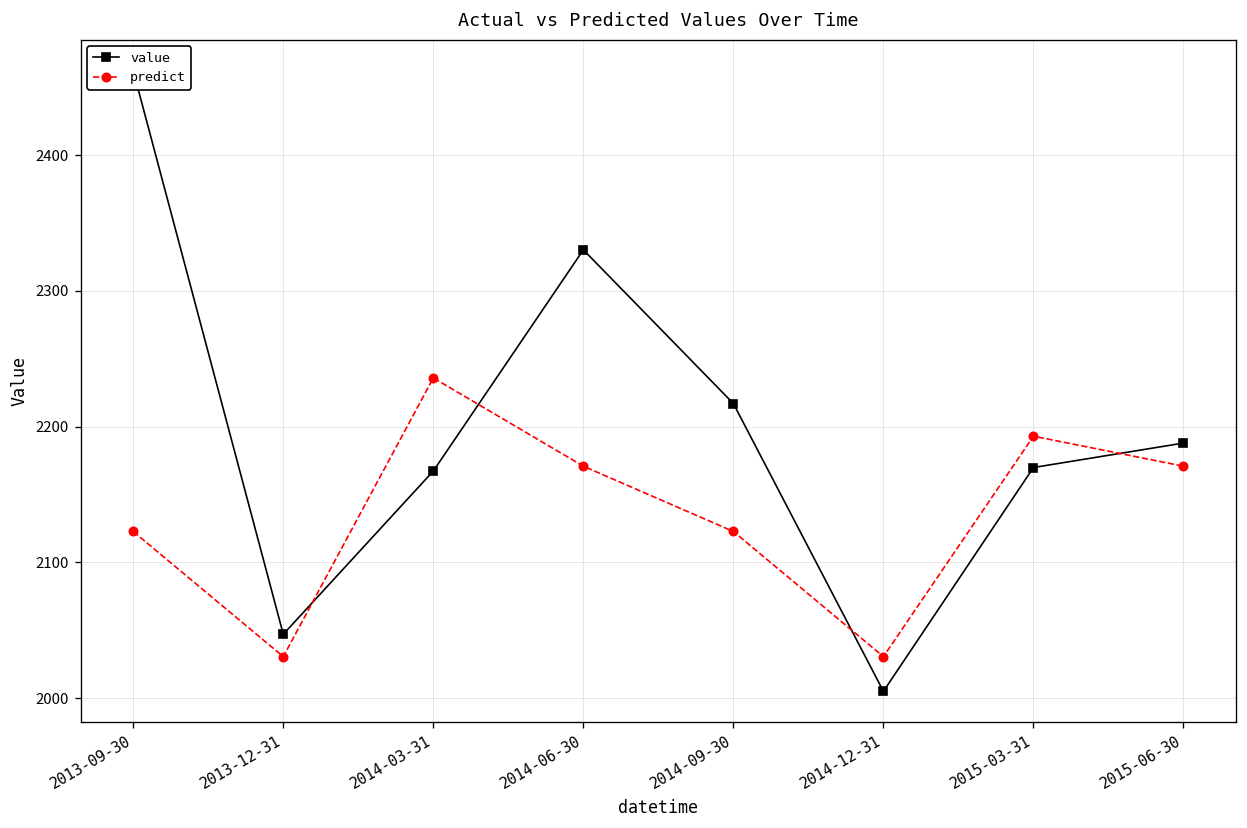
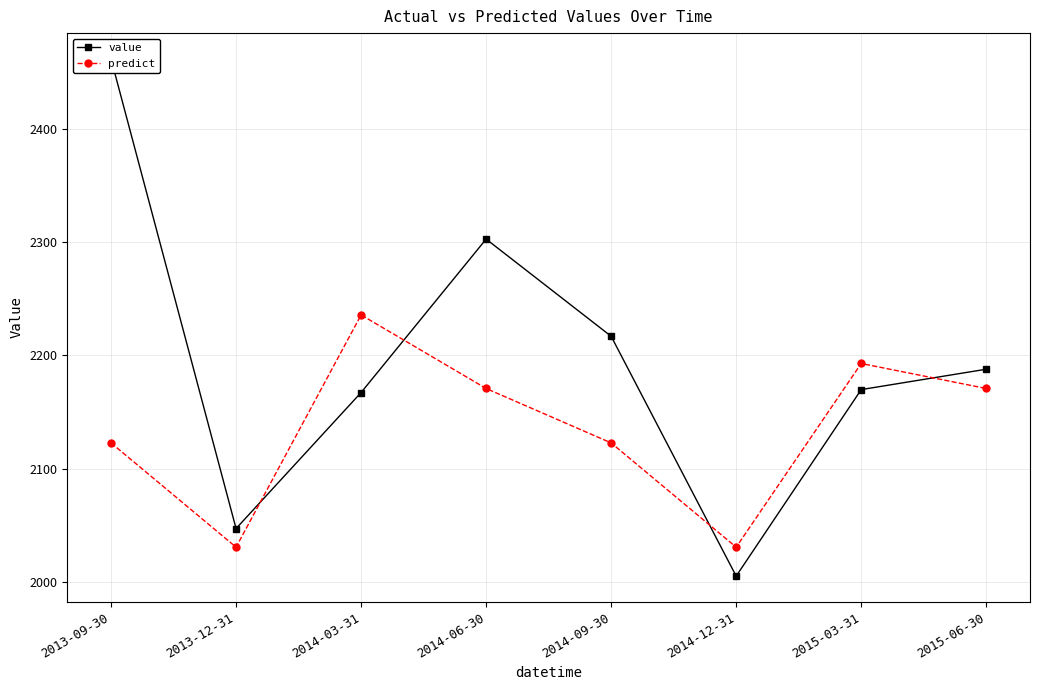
  {
    "value": {
      "2013-12-31": 2047,
      "2014-03-31": 2167,
-     "2014-06-30": 2330,
+     "2014-06-30": 2303,
      "2014-09-30": 2217,
      "2014-12-31": 2005,
      "2015-03-31": 2170,
      "2015-06-30": 2188
    },
    "predict": {
      "2013-09-30": 2123,
      "2013-12-31": 2031,
      "2014-03-31": 2236,
      "2014-06-30": 2171,
      "2014-09-30": 2123,
      "2014-12-31": 2031,
      "2015-03-31": 2193,
      "2015-06-30": 2171
    }
  }
